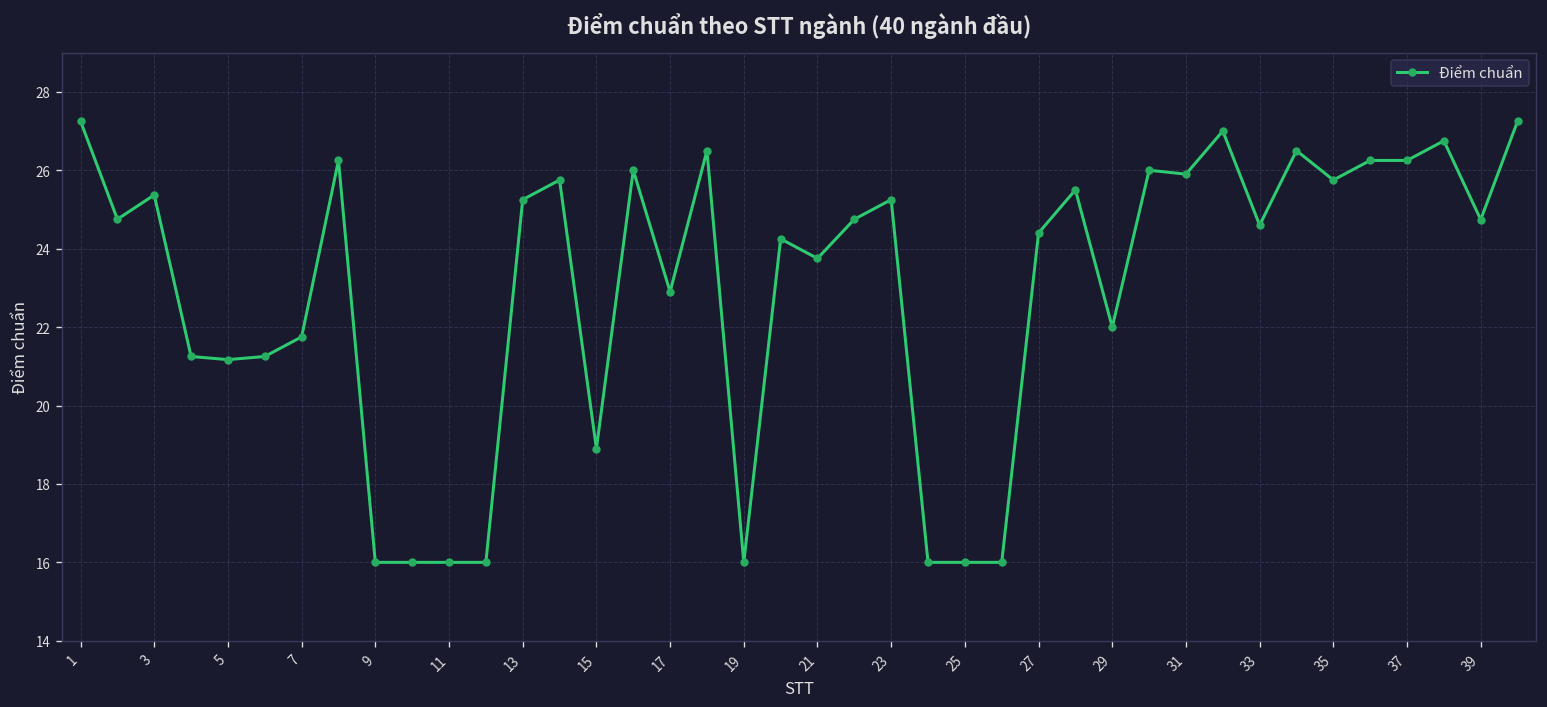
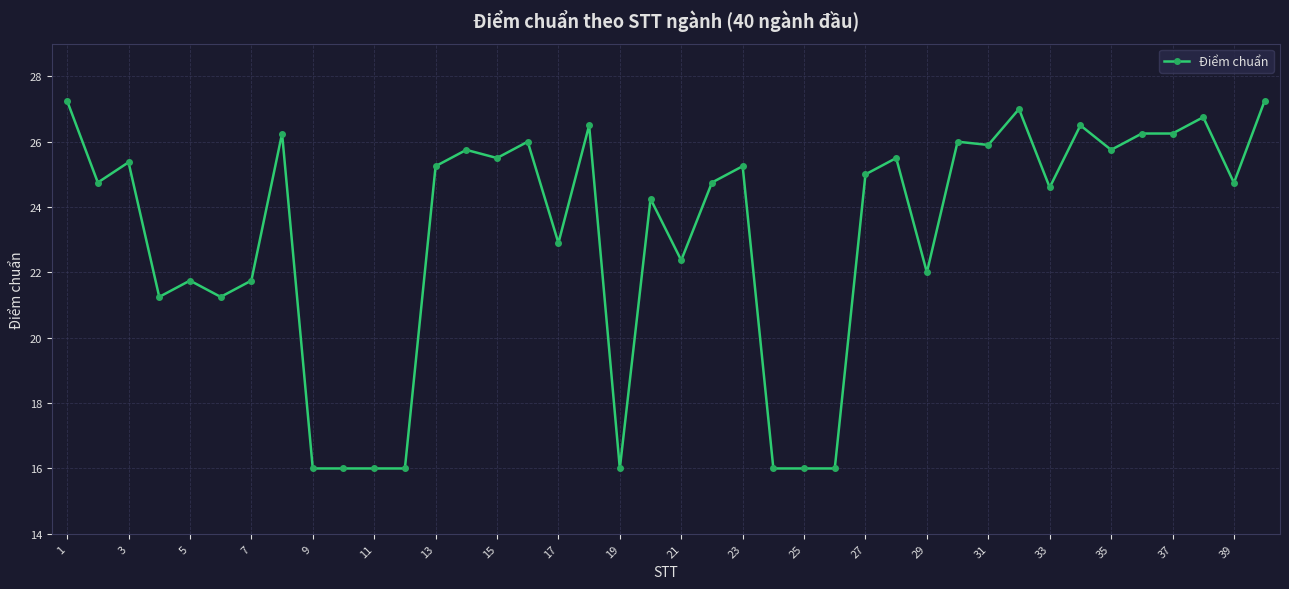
  {
    "1": 27.3,
    "3": 25.4,
-   "5": 21.2,
+   "5": 21.8,
    "7": 21.8,
    "9": 16.0,
    "11": 16.0,
    "13": 25.3,
-   "15": 18.9,
+   "15": 25.5,
    "17": 22.9,
    "19": 16.0,
-   "21": 23.8,
+   "21": 22.4,
    "23": 25.3,
    "25": 16.0,
-   "27": 24.4,
+   "27": 25.0,
    "29": 22.0,
    "31": 25.9,
    "33": 24.6,
    "35": 25.8,
    "37": 26.3,
    "39": 24.7
  }
